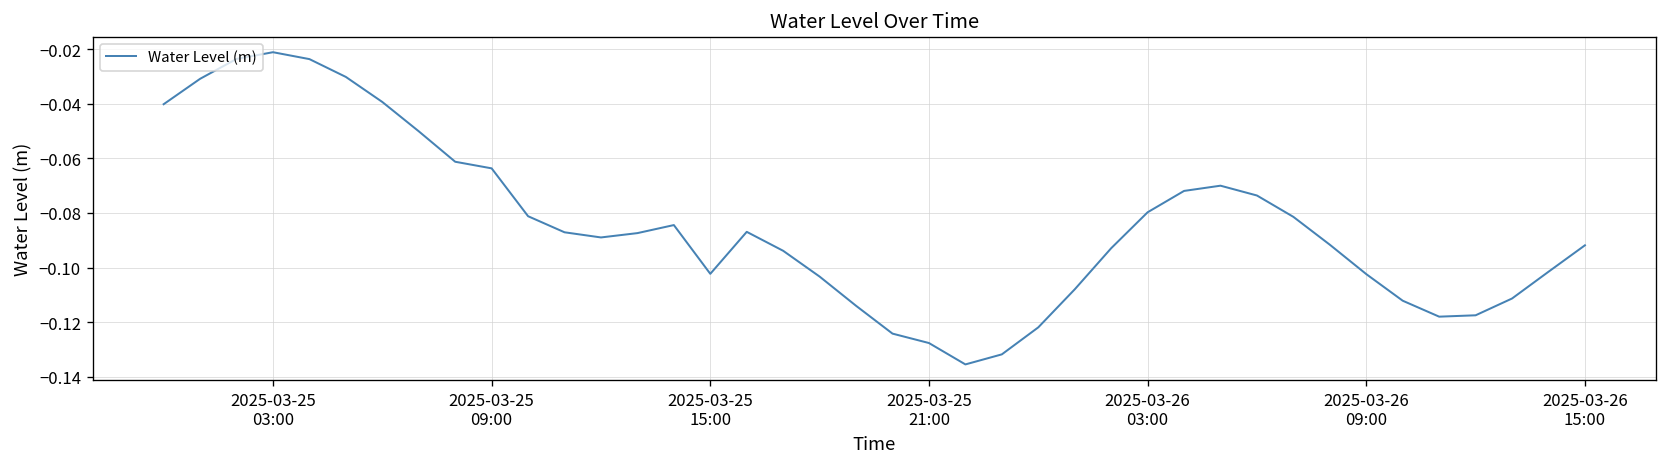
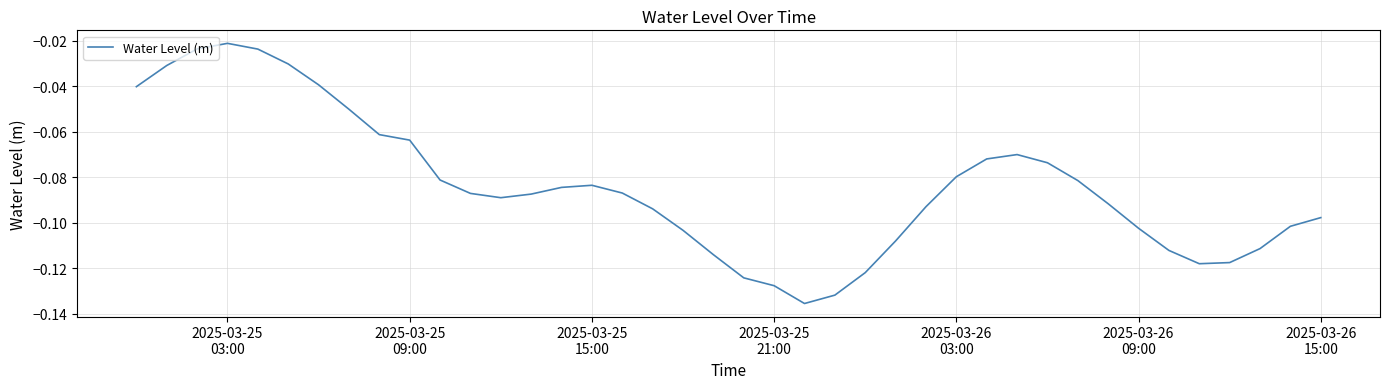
  {
    "2025-03-25 03:00": -0.021,
    "2025-03-25 09:00": -0.064,
-   "2025-03-25 15:00": -0.102,
+   "2025-03-25 15:00": -0.084,
    "2025-03-25 21:00": -0.128,
    "2025-03-26 03:00": -0.080,
    "2025-03-26 09:00": -0.102,
-   "2025-03-26 15:00": -0.092
+   "2025-03-26 15:00": -0.098
  }
